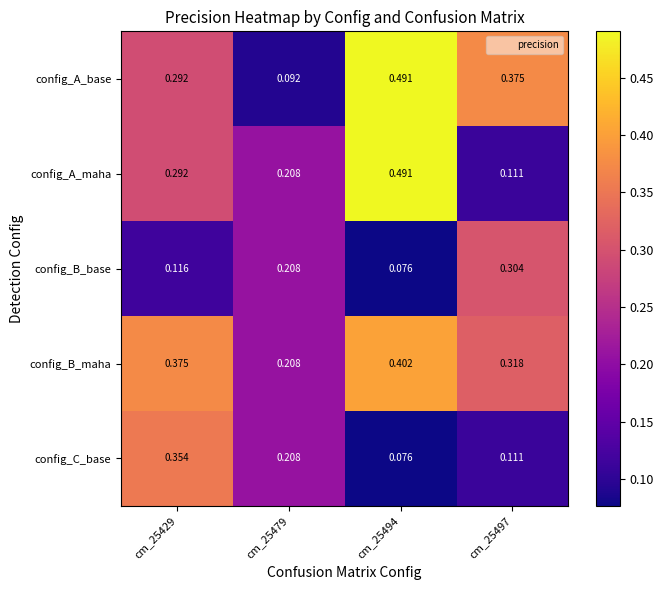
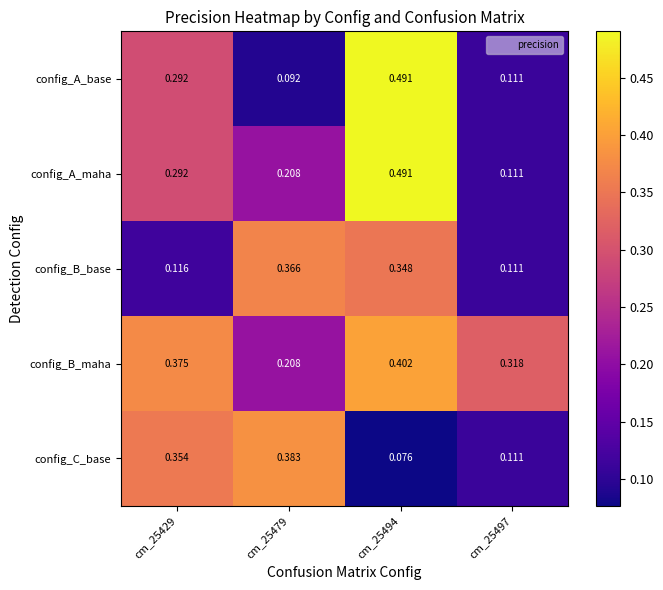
  {
    "config_A_base": {
      "cm_25429": 0.292,
      "cm_25479": 0.092,
      "cm_25494": 0.491,
-     "cm_25497": 0.375
+     "cm_25497": 0.111
    },
    "config_A_maha": {
      "cm_25429": 0.292,
      "cm_25479": 0.208,
      "cm_25494": 0.491,
      "cm_25497": 0.111
    },
    "config_B_base": {
      "cm_25429": 0.116,
-     "cm_25479": 0.208,
-     "cm_25494": 0.076,
-     "cm_25497": 0.304
+     "cm_25479": 0.366,
+     "cm_25494": 0.348,
+     "cm_25497": 0.111
    },
    "config_B_maha": {
      "cm_25429": 0.375,
      "cm_25479": 0.208,
      "cm_25494": 0.402,
      "cm_25497": 0.318
    },
    "config_C_base": {
      "cm_25429": 0.354,
-     "cm_25479": 0.208,
+     "cm_25479": 0.383,
      "cm_25494": 0.076,
      "cm_25497": 0.111
    }
  }
